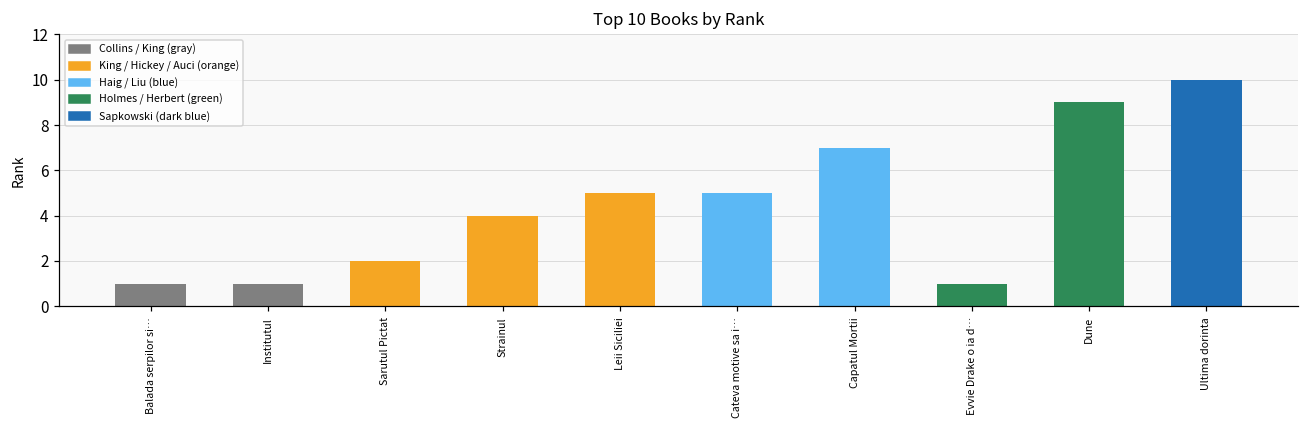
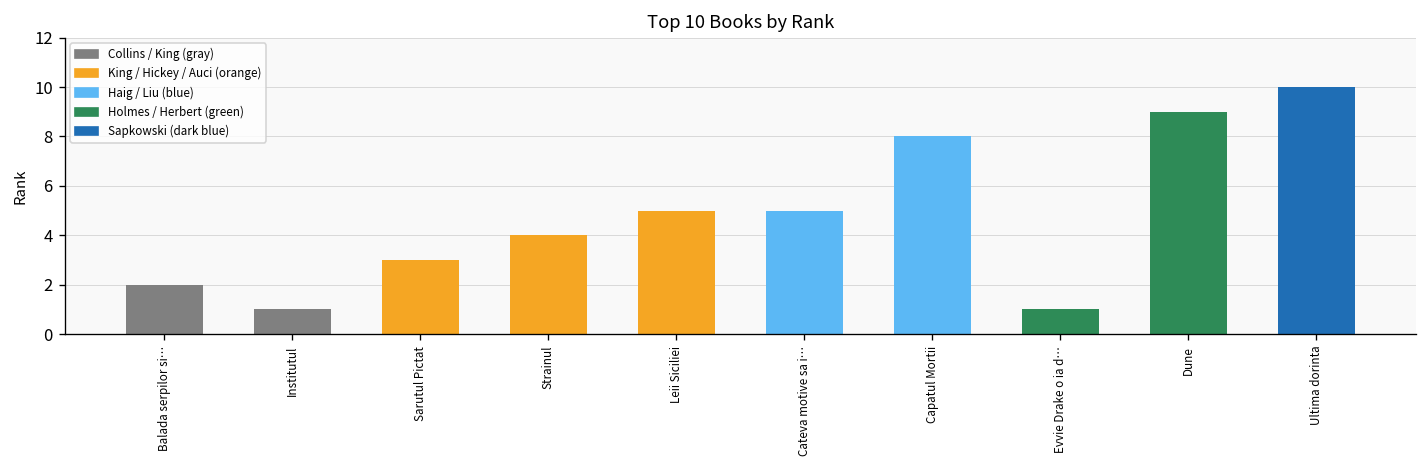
  {
-   "Balada serpilor si…": 1,
+   "Balada serpilor si…": 2,
    "Institutul": 1,
-   "Sarutul Pictat": 2,
+   "Sarutul Pictat": 3,
    "Strainul": 4,
    "Leii Siciliei": 5,
    "Cateva motive sa i…": 5,
-   "Capatul Mortii": 7,
+   "Capatul Mortii": 8,
    "Evvie Drake o ia d…": 1,
    "Dune": 9,
    "Ultima dorinta": 10
  }
